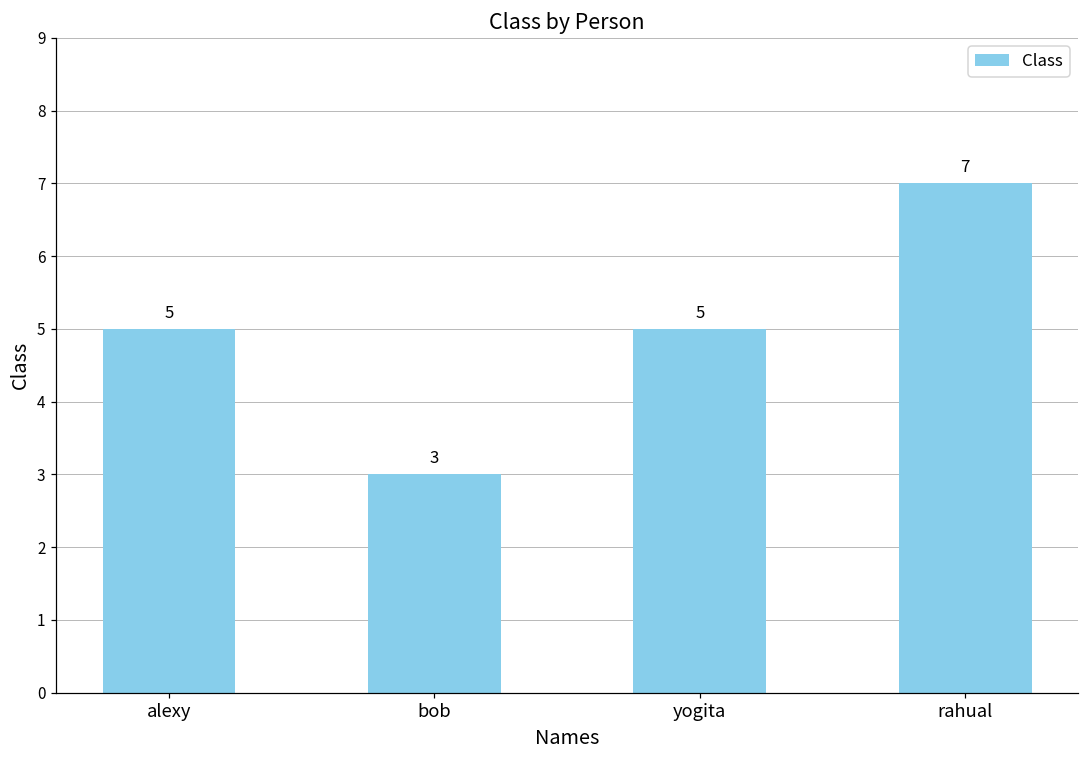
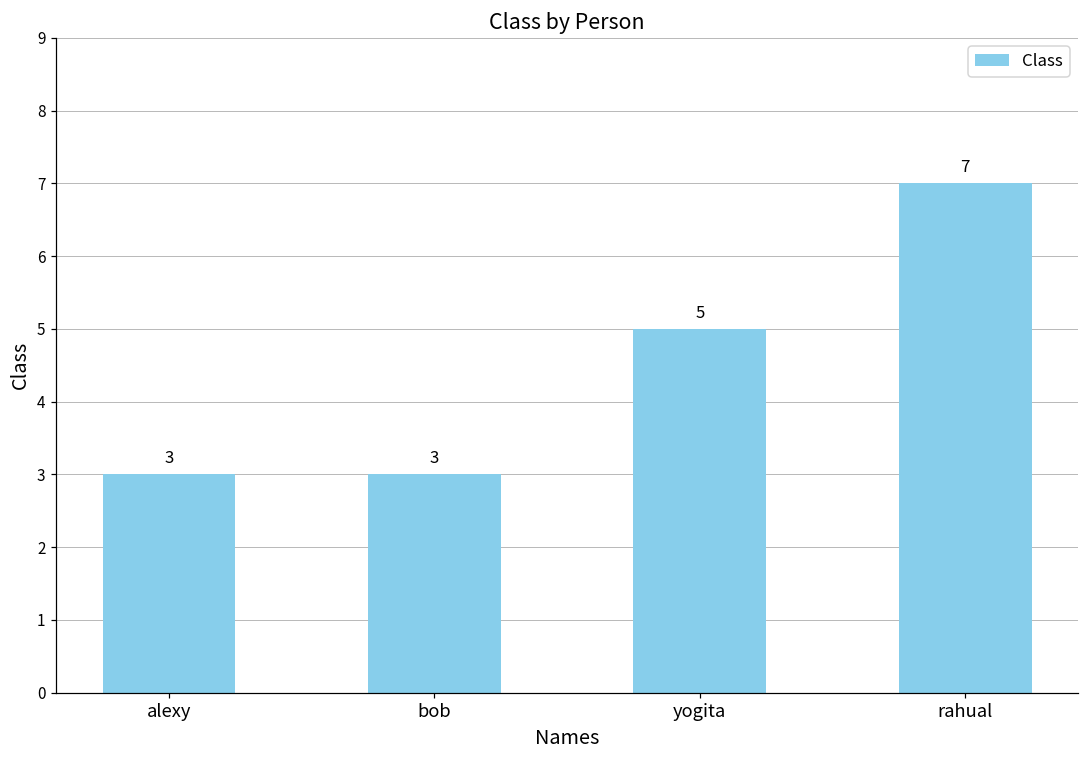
  {
-   "alexy": 5,
+   "alexy": 3,
    "bob": 3,
    "yogita": 5,
    "rahual": 7
  }
